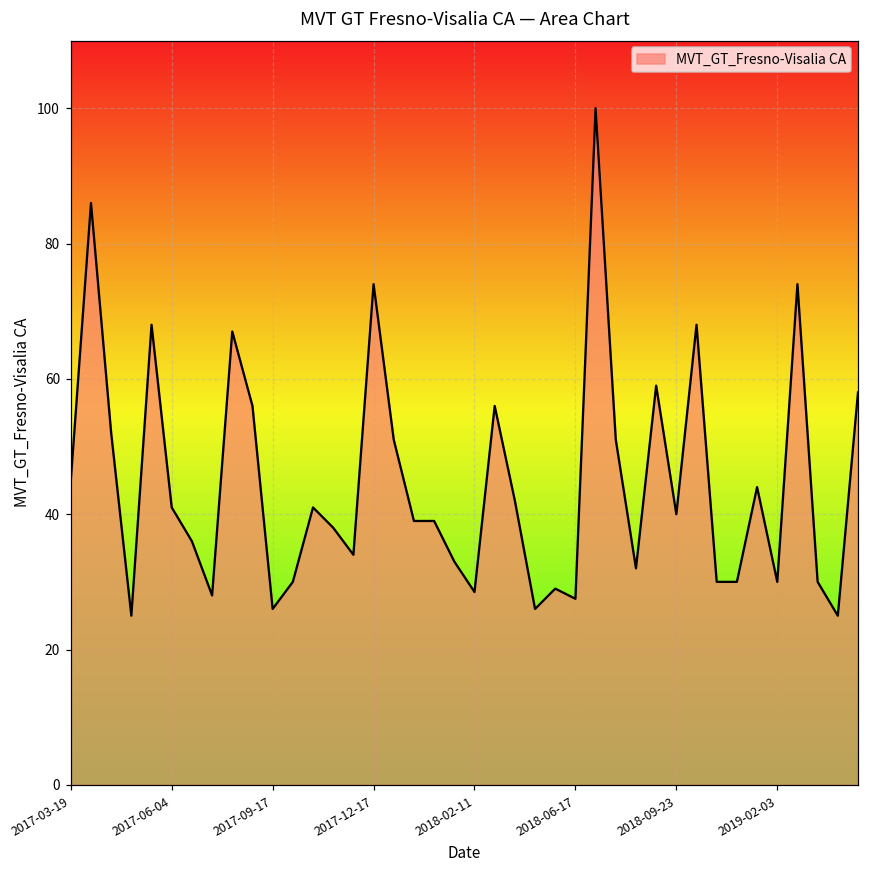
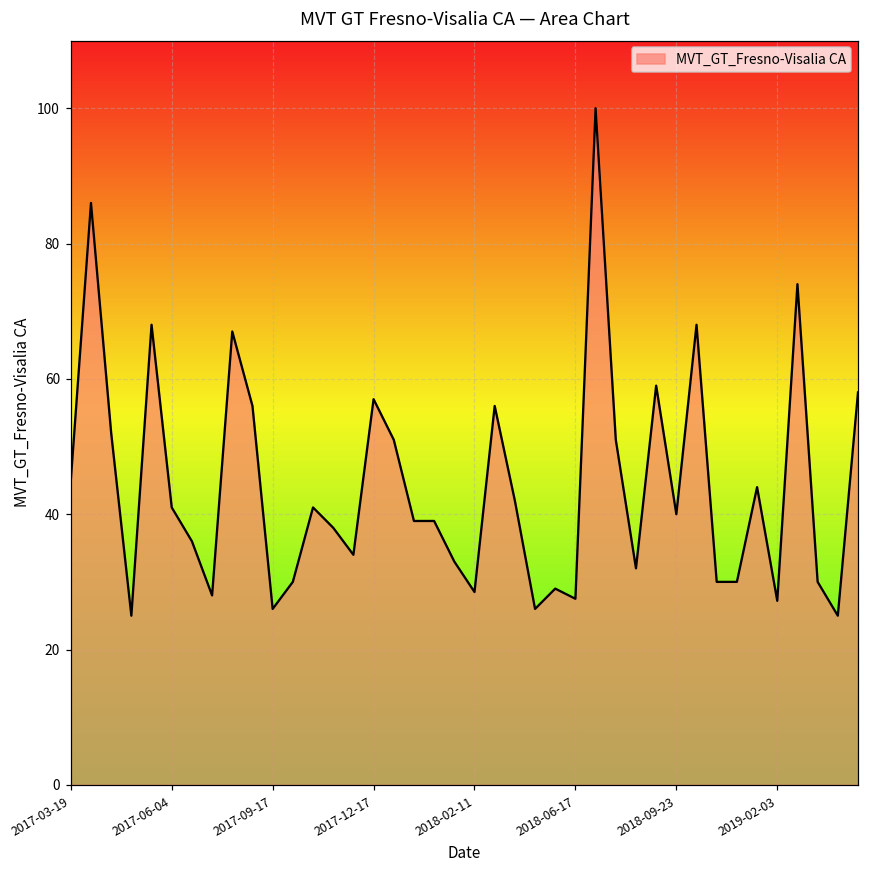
  {
    "2017-03-19": 45,
    "2017-06-04": 41,
    "2017-09-17": 26,
-   "2017-12-17": 74,
+   "2017-12-17": 57,
    "2018-02-11": 29,
    "2018-06-17": 28,
    "2018-09-23": 40,
-   "2019-02-03": 30
+   "2019-02-03": 27
  }
